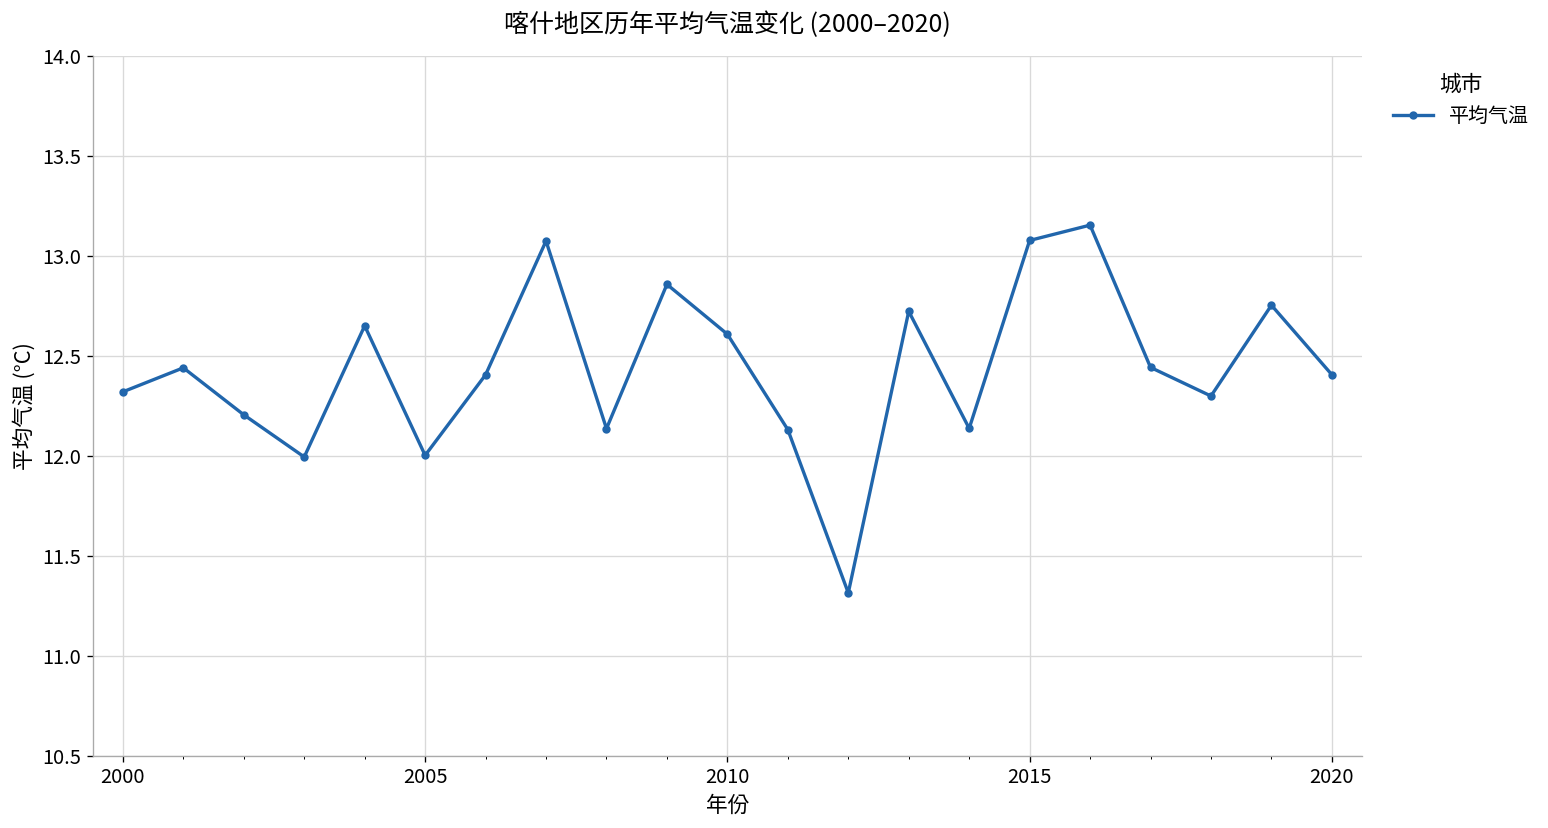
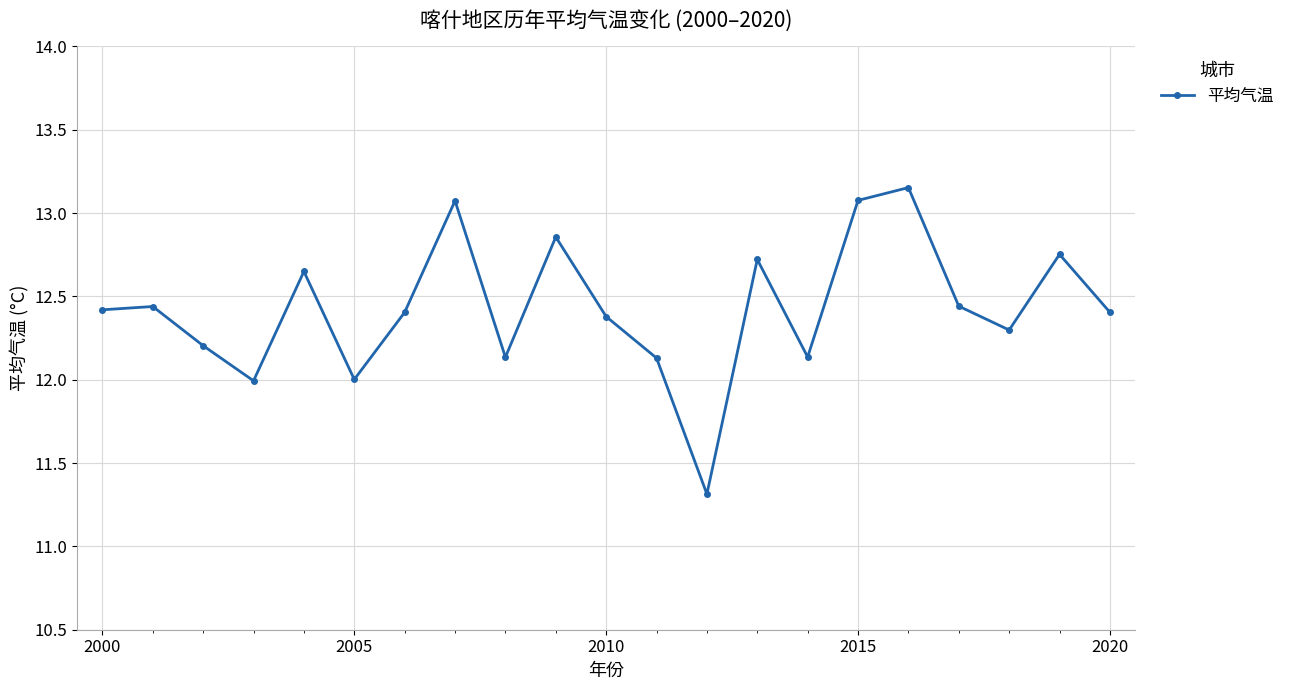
  {
-   "2000": 12.32,
+   "2000": 12.42,
    "2005": 12.00,
-   "2010": 12.61,
+   "2010": 12.38,
    "2015": 13.08,
    "2020": 12.40
  }
